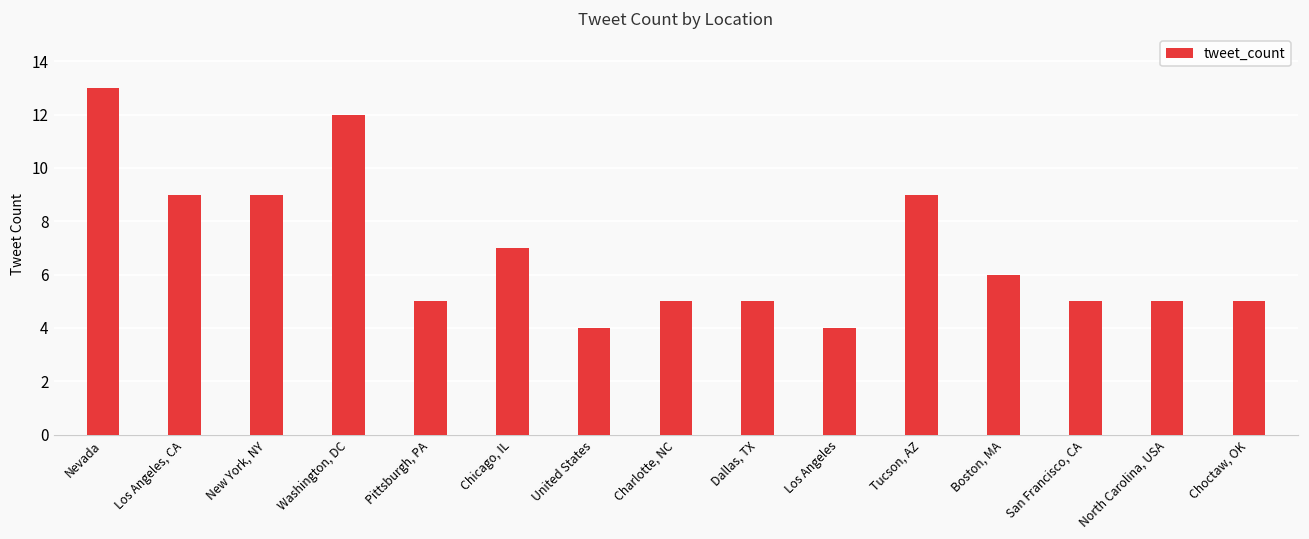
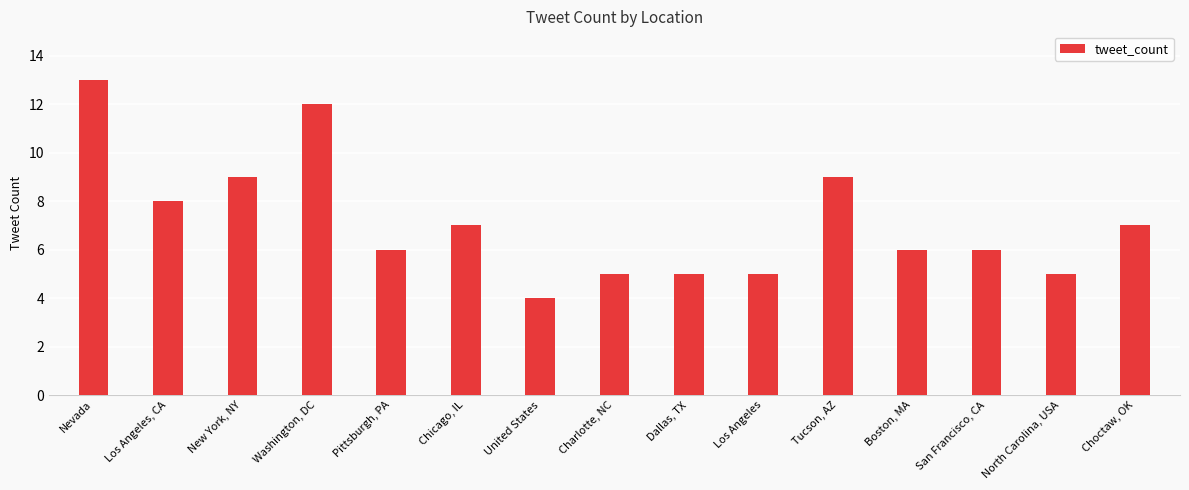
  {
    "Nevada": 13,
-   "Los Angeles, CA": 9,
+   "Los Angeles, CA": 8,
    "New York, NY": 9,
    "Washington, DC": 12,
-   "Pittsburgh, PA": 5,
+   "Pittsburgh, PA": 6,
    "Chicago, IL": 7,
    "United States": 4,
    "Charlotte, NC": 5,
    "Dallas, TX": 5,
-   "Los Angeles": 4,
+   "Los Angeles": 5,
    "Tucson, AZ": 9,
    "Boston, MA": 6,
-   "San Francisco, CA": 5,
+   "San Francisco, CA": 6,
    "North Carolina, USA": 5,
-   "Choctaw, OK": 5
+   "Choctaw, OK": 7
  }
